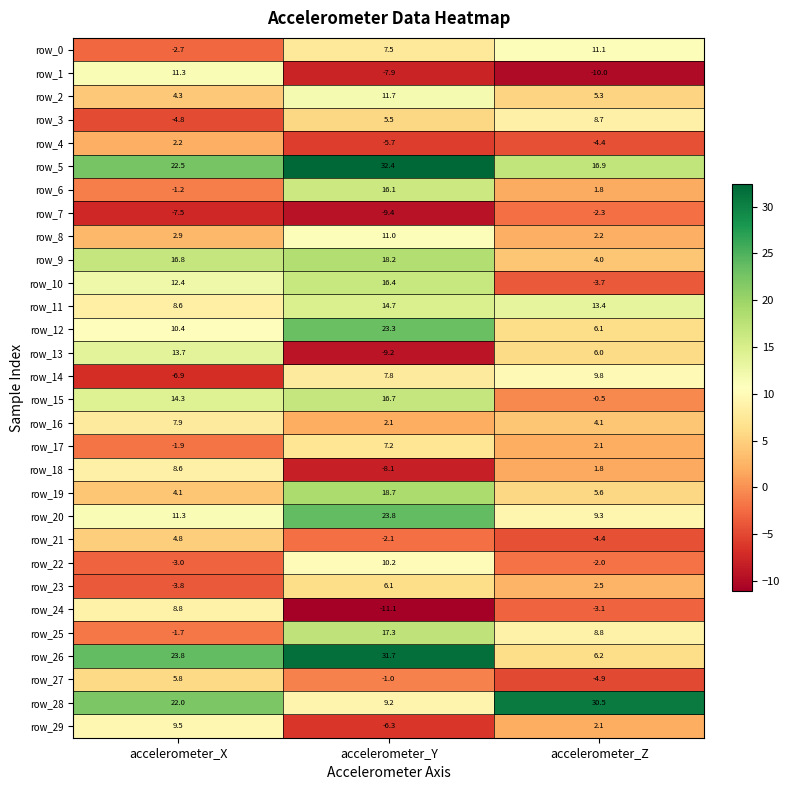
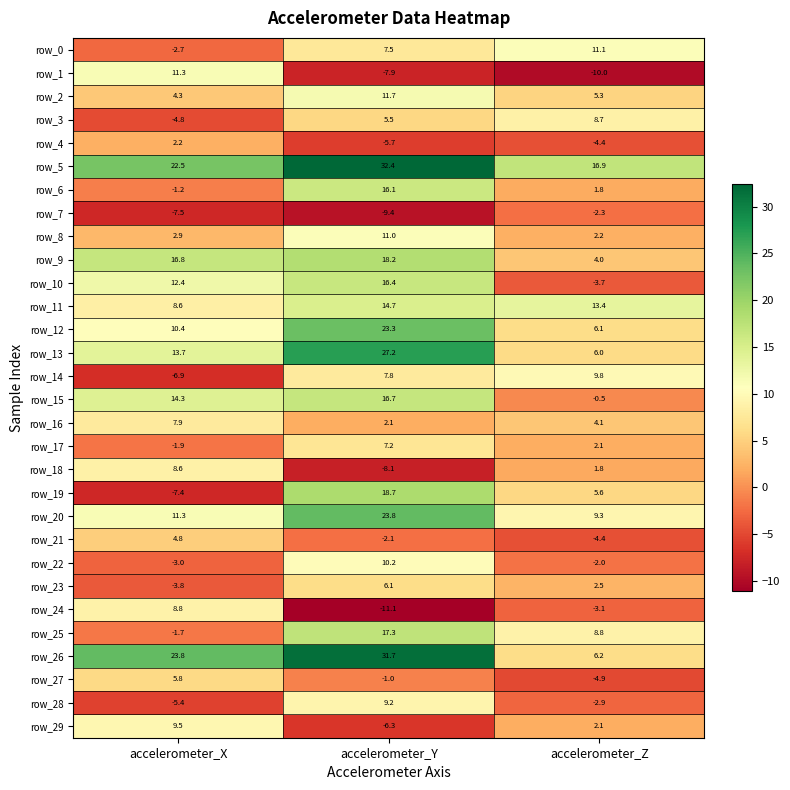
  {
    "row_0": {
      "accelerometer_X": -2.7,
      "accelerometer_Y": 7.5,
      "accelerometer_Z": 11.1
    },
    "row_1": {
      "accelerometer_X": 11.3,
      "accelerometer_Y": -7.9,
      "accelerometer_Z": -10.0
    },
    "row_2": {
      "accelerometer_X": 4.3,
      "accelerometer_Y": 11.7,
      "accelerometer_Z": 5.3
    },
    "row_3": {
      "accelerometer_X": -4.8,
      "accelerometer_Y": 5.5,
      "accelerometer_Z": 8.7
    },
    "row_4": {
      "accelerometer_X": 2.2,
      "accelerometer_Y": -5.7,
      "accelerometer_Z": -4.4
    },
    "row_5": {
      "accelerometer_X": 22.5,
      "accelerometer_Y": 32.4,
      "accelerometer_Z": 16.9
    },
    "row_6": {
      "accelerometer_X": -1.2,
      "accelerometer_Y": 16.1,
      "accelerometer_Z": 1.8
    },
    "row_7": {
      "accelerometer_X": -7.5,
      "accelerometer_Y": -9.4,
      "accelerometer_Z": -2.3
    },
    "row_8": {
      "accelerometer_X": 2.9,
      "accelerometer_Y": 11.0,
      "accelerometer_Z": 2.2
    },
    "row_9": {
      "accelerometer_X": 16.8,
      "accelerometer_Y": 18.2,
      "accelerometer_Z": 4.0
    },
    "row_10": {
      "accelerometer_X": 12.4,
      "accelerometer_Y": 16.4,
      "accelerometer_Z": -3.7
    },
    "row_11": {
      "accelerometer_X": 8.6,
      "accelerometer_Y": 14.7,
      "accelerometer_Z": 13.4
    },
    "row_12": {
      "accelerometer_X": 10.4,
      "accelerometer_Y": 23.3,
      "accelerometer_Z": 6.1
    },
    "row_13": {
      "accelerometer_X": 13.7,
-     "accelerometer_Y": -9.2,
+     "accelerometer_Y": 27.2,
      "accelerometer_Z": 6.0
    },
    "row_14": {
      "accelerometer_X": -6.9,
      "accelerometer_Y": 7.8,
      "accelerometer_Z": 9.8
    },
    "row_15": {
      "accelerometer_X": 14.3,
      "accelerometer_Y": 16.7,
      "accelerometer_Z": -0.5
    },
    "row_16": {
      "accelerometer_X": 7.9,
      "accelerometer_Y": 2.1,
      "accelerometer_Z": 4.1
    },
    "row_17": {
      "accelerometer_X": -1.9,
      "accelerometer_Y": 7.2,
      "accelerometer_Z": 2.1
    },
    "row_18": {
      "accelerometer_X": 8.6,
      "accelerometer_Y": -8.1,
      "accelerometer_Z": 1.8
    },
    "row_19": {
-     "accelerometer_X": 4.1,
+     "accelerometer_X": -7.4,
      "accelerometer_Y": 18.7,
      "accelerometer_Z": 5.6
    },
    "row_20": {
      "accelerometer_X": 11.3,
      "accelerometer_Y": 23.8,
      "accelerometer_Z": 9.3
    },
    "row_21": {
      "accelerometer_X": 4.8,
      "accelerometer_Y": -2.1,
      "accelerometer_Z": -4.4
    },
    "row_22": {
      "accelerometer_X": -3.0,
      "accelerometer_Y": 10.2,
      "accelerometer_Z": -2.0
    },
    "row_23": {
      "accelerometer_X": -3.8,
      "accelerometer_Y": 6.1,
      "accelerometer_Z": 2.5
    },
    "row_24": {
      "accelerometer_X": 8.8,
      "accelerometer_Y": -11.1,
      "accelerometer_Z": -3.1
    },
    "row_25": {
      "accelerometer_X": -1.7,
      "accelerometer_Y": 17.3,
      "accelerometer_Z": 8.8
    },
    "row_26": {
      "accelerometer_X": 23.8,
      "accelerometer_Y": 31.7,
      "accelerometer_Z": 6.2
    },
    "row_27": {
      "accelerometer_X": 5.8,
      "accelerometer_Y": -1.0,
      "accelerometer_Z": -4.9
    },
    "row_28": {
-     "accelerometer_X": 22.0,
+     "accelerometer_X": -5.4,
      "accelerometer_Y": 9.2,
-     "accelerometer_Z": 30.5
+     "accelerometer_Z": -2.9
    },
    "row_29": {
      "accelerometer_X": 9.5,
      "accelerometer_Y": -6.3,
      "accelerometer_Z": 2.1
    }
  }
